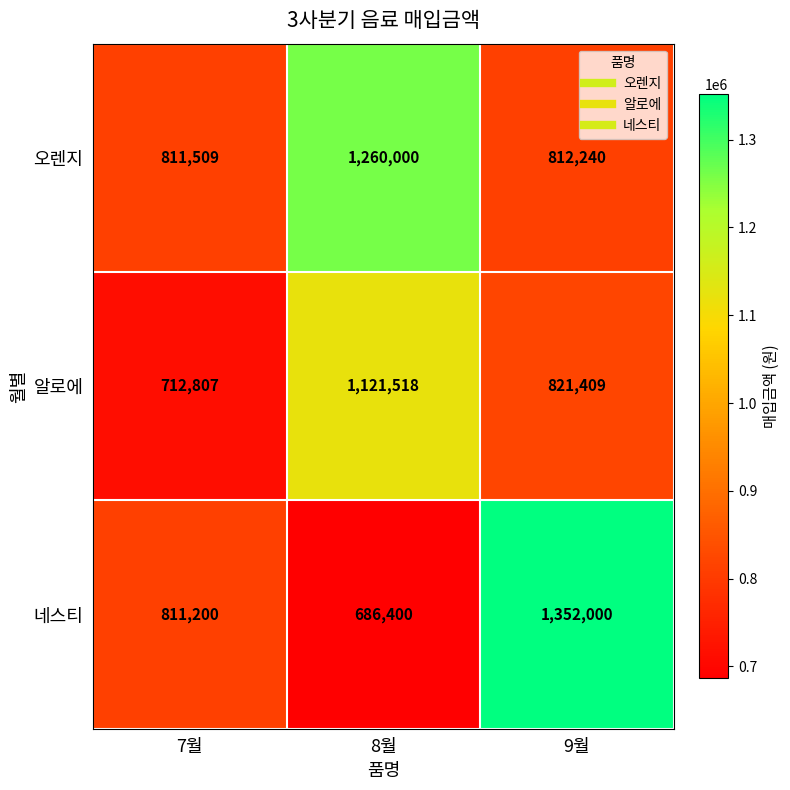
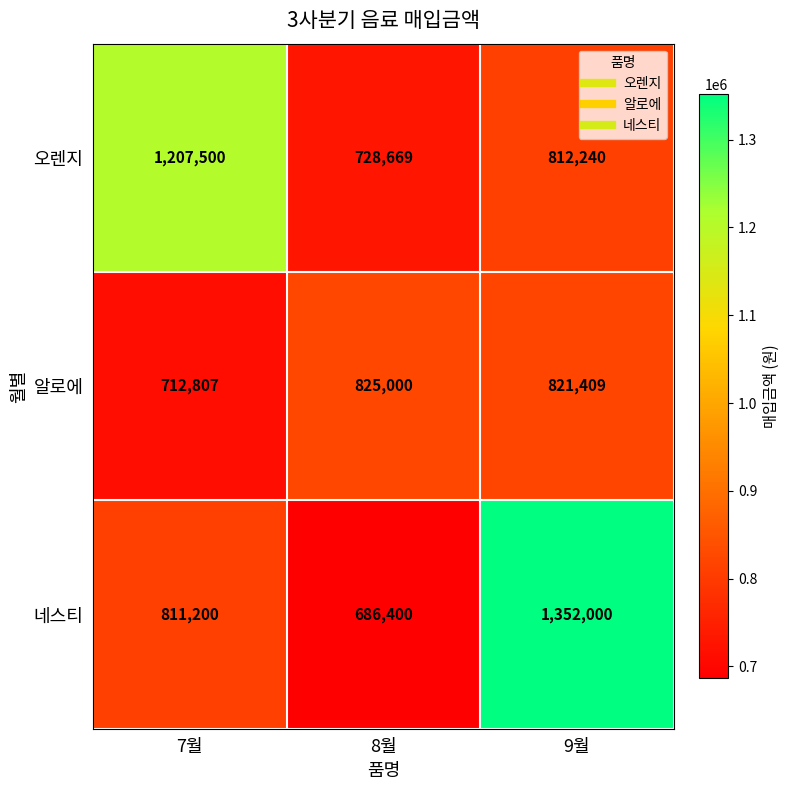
  {
    "오렌지": {
-     "7월": "811,509",
-     "8월": "1,260,000",
+     "7월": "1,207,500",
+     "8월": "728,669",
      "9월": "812,240"
    },
    "알로에": {
      "7월": "712,807",
-     "8월": "1,121,518",
+     "8월": "825,000",
      "9월": "821,409"
    },
    "네스티": {
      "7월": "811,200",
      "8월": "686,400",
      "9월": "1,352,000"
    }
  }
